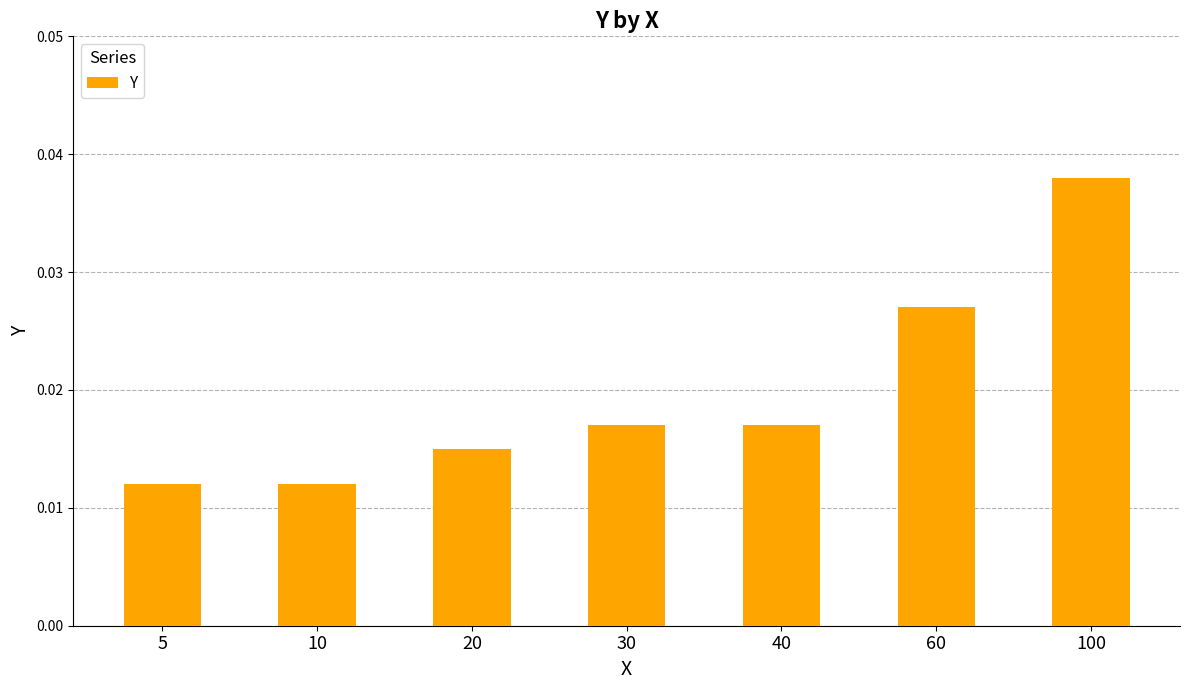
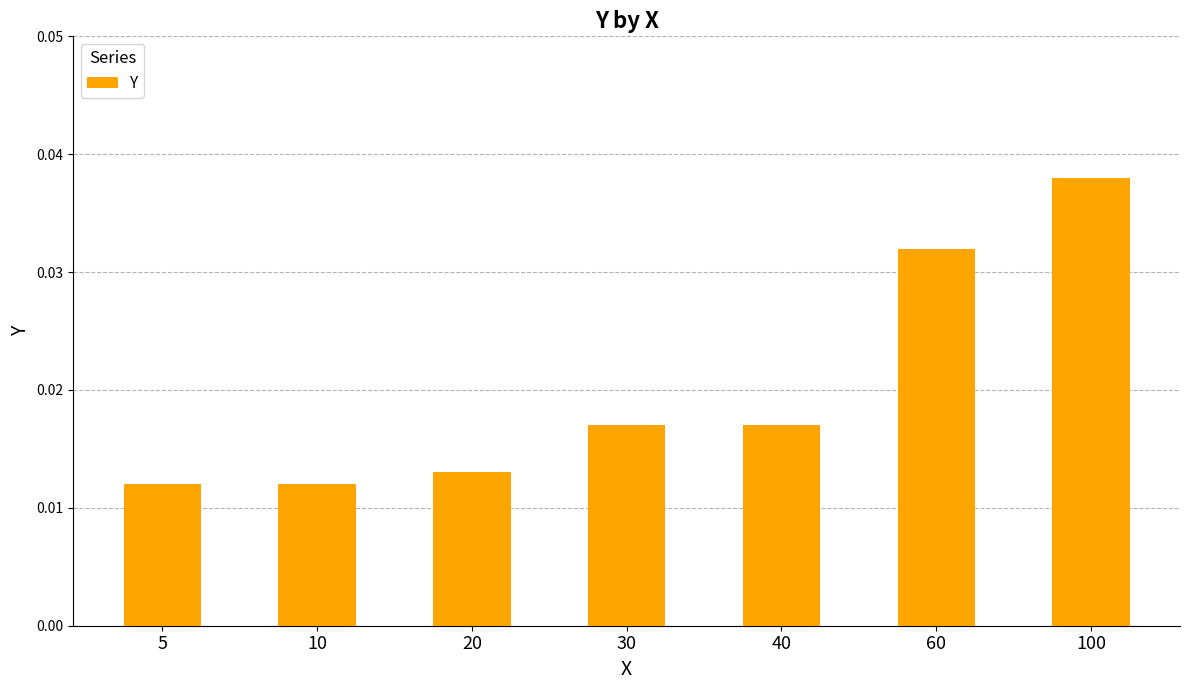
  {
    "5": 0.012,
    "10": 0.012,
-   "20": 0.015,
+   "20": 0.013,
    "30": 0.017,
    "40": 0.017,
-   "60": 0.027,
+   "60": 0.032,
    "100": 0.038
  }
